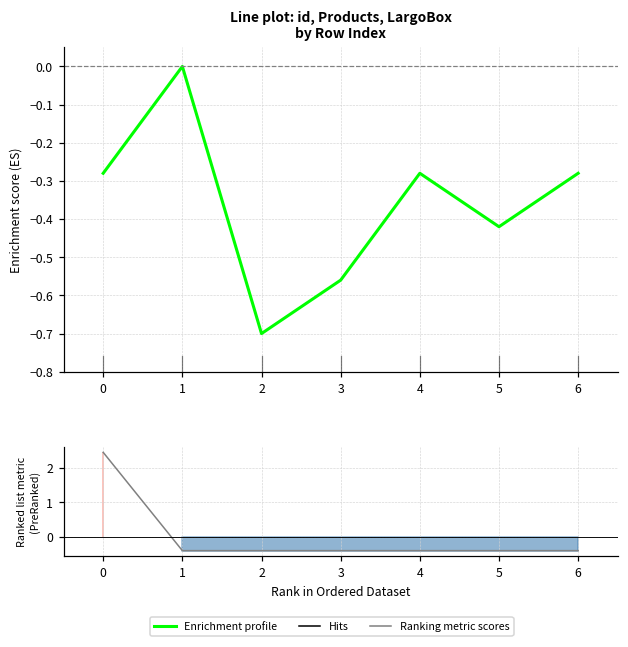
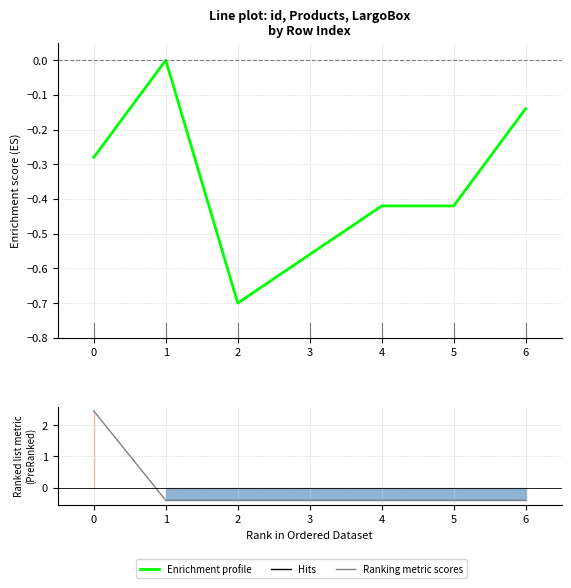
  {
    "Line plot: id, Products, LargoBox by Row Index": {
      "0": -0.28,
      "1": 0.00,
      "2": -0.70,
      "3": -0.56,
-     "4": -0.28,
+     "4": -0.42,
      "5": -0.42,
-     "6": -0.28
+     "6": -0.14
    }
  }
